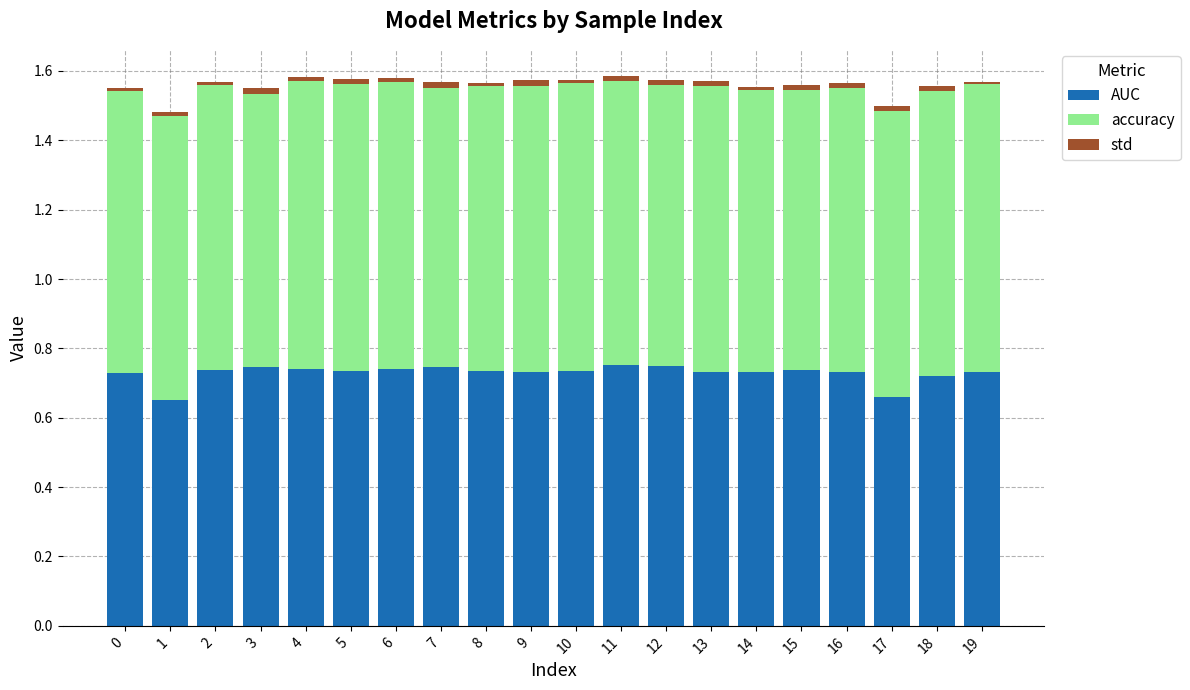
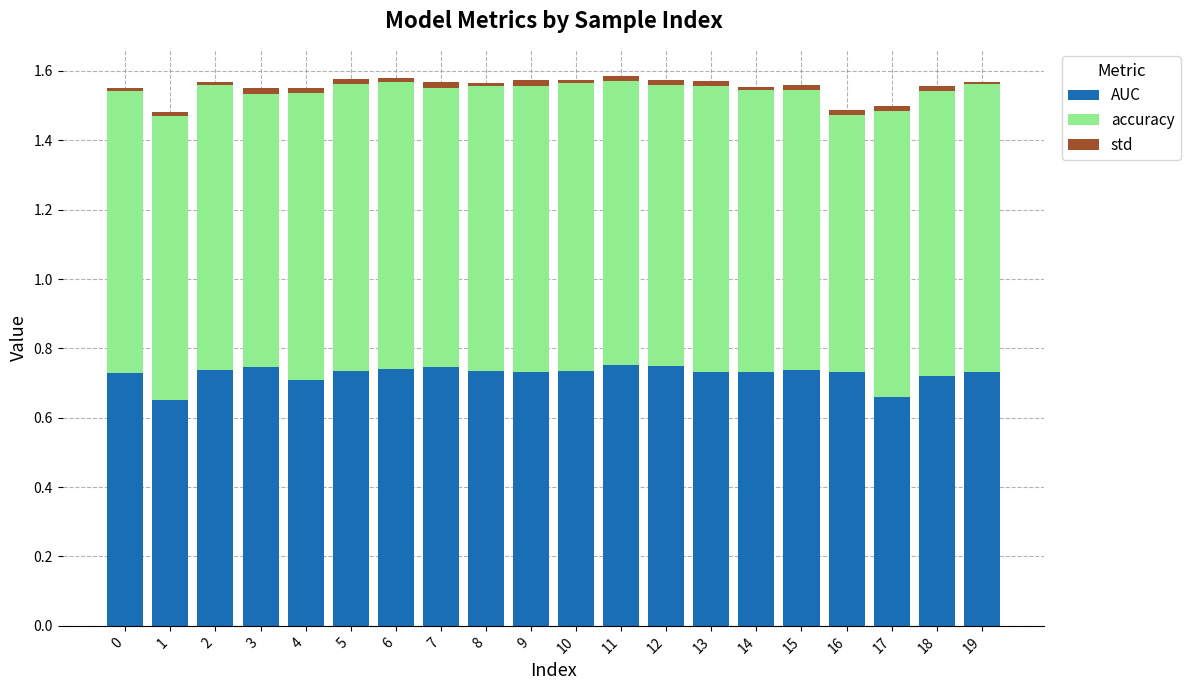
  {
    "AUC": {
      "0": 0.73,
      "1": 0.65,
      "2": 0.74,
      "3": 0.75,
-     "4": 0.74,
+     "4": 0.71,
      "5": 0.73,
      "6": 0.74,
      "7": 0.75,
      "8": 0.73,
      "9": 0.73,
      "10": 0.74,
      "11": 0.75,
      "12": 0.75,
      "13": 0.73,
      "14": 0.73,
      "15": 0.74,
      "16": 0.73,
      "17": 0.66,
      "18": 0.72,
      "19": 0.73
    },
    "accuracy": {
      "0": 0.81,
      "1": 0.82,
      "2": 0.82,
      "3": 0.79,
      "4": 0.83,
      "5": 0.83,
      "6": 0.83,
      "7": 0.81,
      "8": 0.82,
      "9": 0.82,
      "10": 0.83,
      "11": 0.82,
      "12": 0.81,
      "13": 0.82,
      "14": 0.81,
      "15": 0.81,
-     "16": 0.82,
+     "16": 0.74,
      "17": 0.82,
      "18": 0.82,
      "19": 0.83
    },
    "std": {
      "0": 0.01,
      "1": 0.01,
      "2": 0.01,
      "3": 0.02,
      "4": 0.01,
      "5": 0.02,
      "6": 0.01,
      "7": 0.02,
      "8": 0.01,
      "9": 0.02,
      "10": 0.01,
      "11": 0.01,
      "12": 0.01,
      "13": 0.01,
      "14": 0.01,
      "15": 0.01,
      "16": 0.01,
      "17": 0.01,
      "18": 0.01
    }
  }
